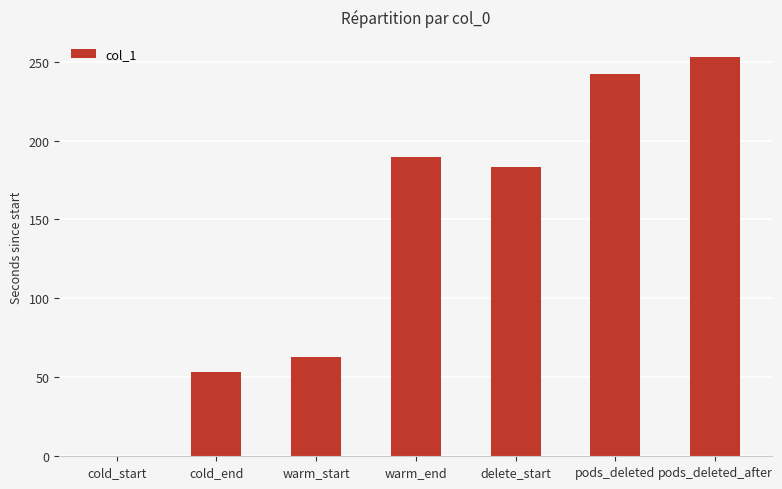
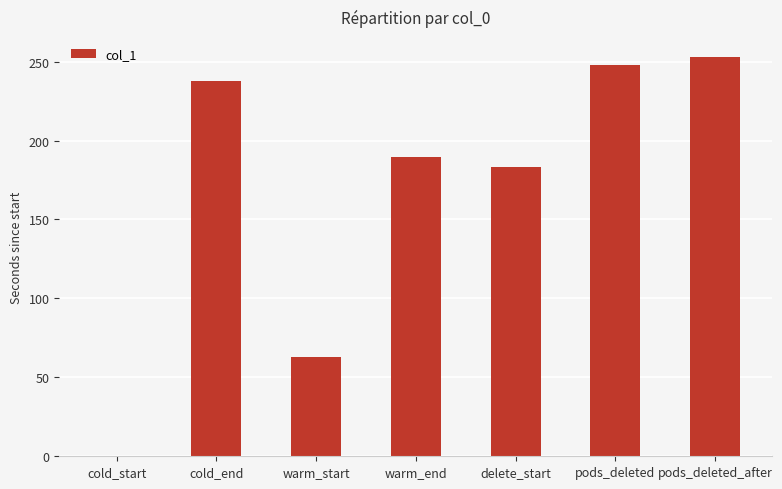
  {
    "cold_start": 0,
-   "cold_end": 54,
+   "cold_end": 238,
    "warm_start": 63,
    "warm_end": 190,
    "delete_start": 183,
-   "pods_deleted": 242,
+   "pods_deleted": 248,
    "pods_deleted_after": 253
  }
